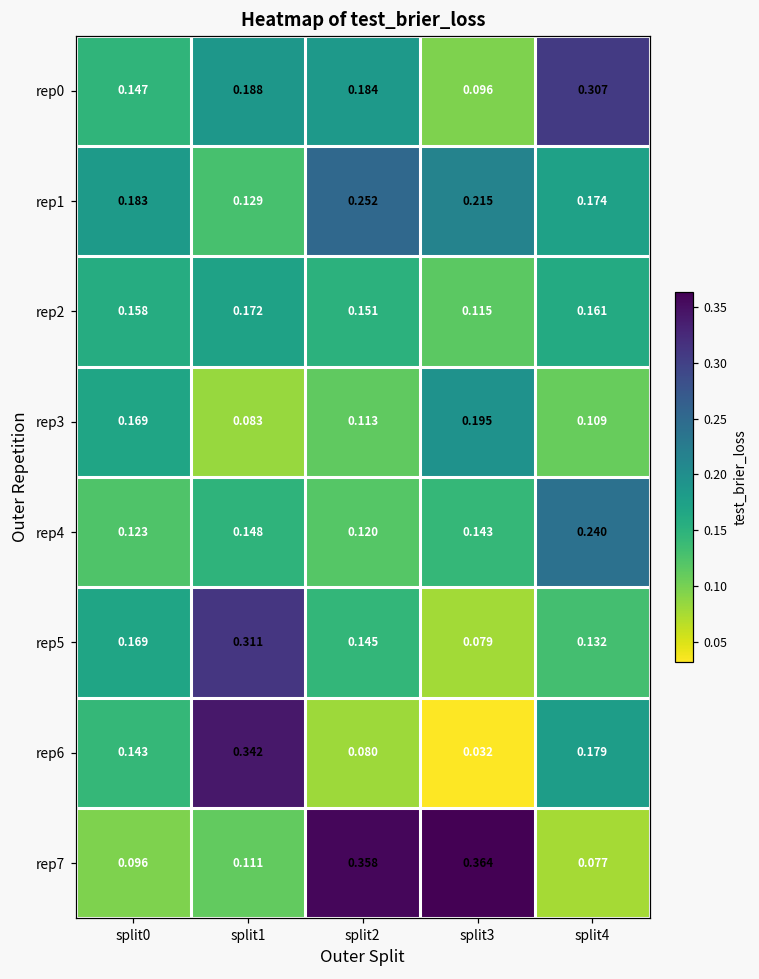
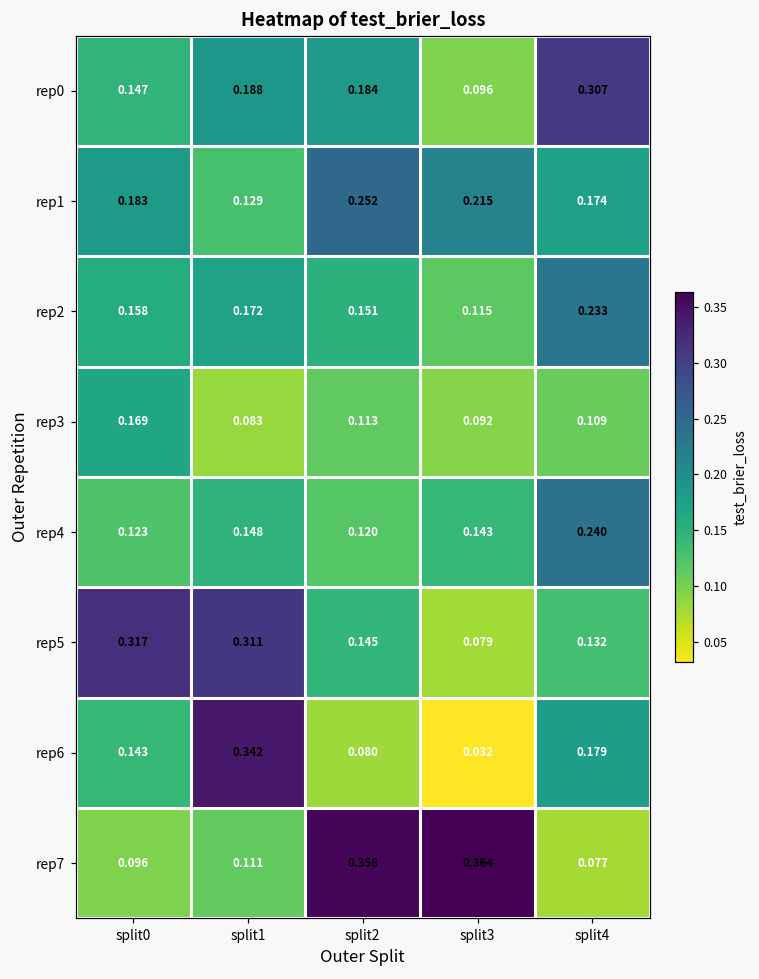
  {
    "rep0": {
      "split0": 0.147,
      "split1": 0.188,
      "split2": 0.184,
      "split3": 0.096,
      "split4": 0.307
    },
    "rep1": {
      "split0": 0.183,
      "split1": 0.129,
      "split2": 0.252,
      "split3": 0.215,
      "split4": 0.174
    },
    "rep2": {
      "split0": 0.158,
      "split1": 0.172,
      "split2": 0.151,
      "split3": 0.115,
-     "split4": 0.161
+     "split4": 0.233
    },
    "rep3": {
      "split0": 0.169,
      "split1": 0.083,
      "split2": 0.113,
-     "split3": 0.195,
+     "split3": 0.092,
      "split4": 0.109
    },
    "rep4": {
      "split0": 0.123,
      "split1": 0.148,
      "split2": 0.120,
      "split3": 0.143,
      "split4": 0.240
    },
    "rep5": {
-     "split0": 0.169,
+     "split0": 0.317,
      "split1": 0.311,
      "split2": 0.145,
      "split3": 0.079,
      "split4": 0.132
    },
    "rep6": {
      "split0": 0.143,
      "split1": 0.342,
      "split2": 0.080,
      "split3": 0.032,
      "split4": 0.179
    },
    "rep7": {
      "split0": 0.096,
      "split1": 0.111,
      "split2": 0.358,
      "split3": 0.364,
      "split4": 0.077
    }
  }
